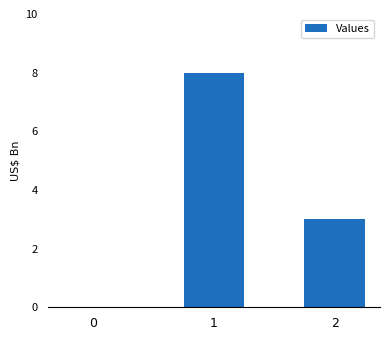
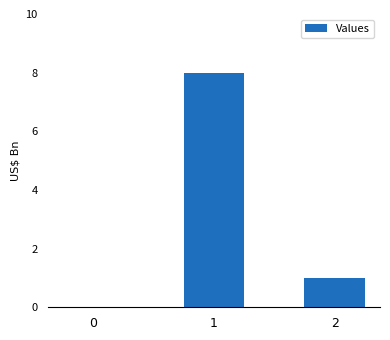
  {
    "0": 0,
    "1": 8,
-   "2": 3
+   "2": 1
  }
